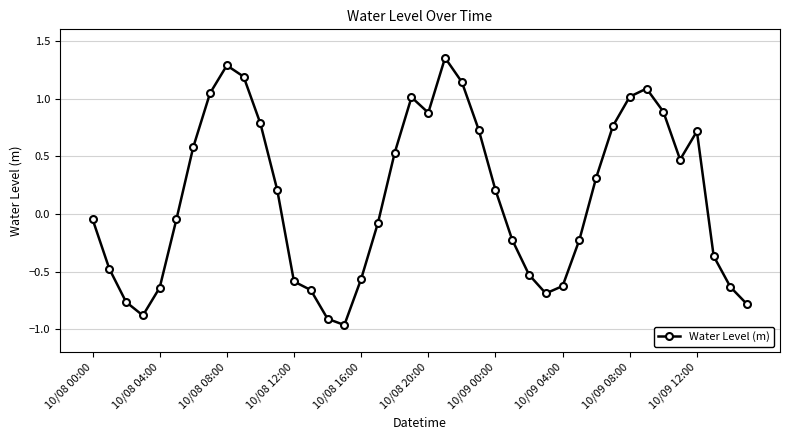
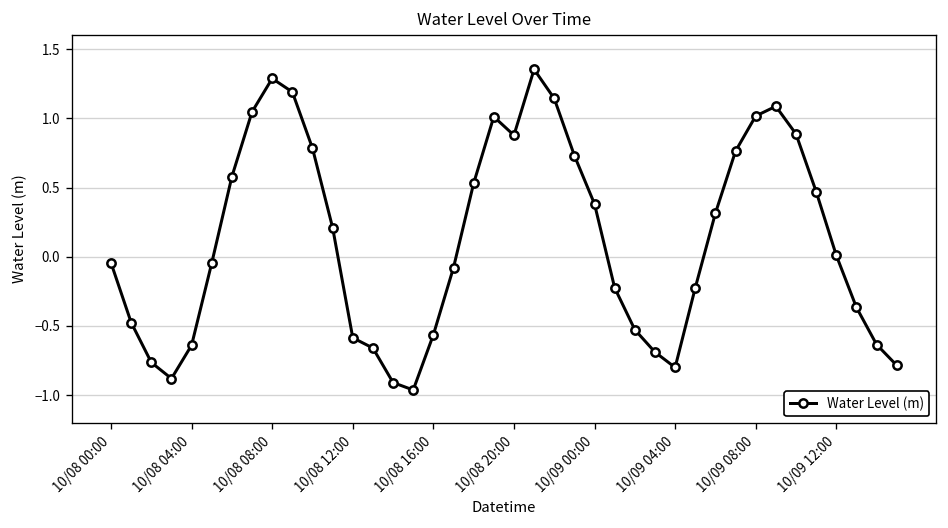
  {
    "10/08 00:00": -0.04,
    "10/08 04:00": -0.64,
    "10/08 08:00": 1.29,
    "10/08 12:00": -0.59,
    "10/08 16:00": -0.56,
    "10/08 20:00": 0.88,
-   "10/09 00:00": 0.21,
-   "10/09 04:00": -0.63,
+   "10/09 00:00": 0.38,
+   "10/09 04:00": -0.80,
    "10/09 08:00": 1.02,
-   "10/09 12:00": 0.72
+   "10/09 12:00": 0.01
  }
